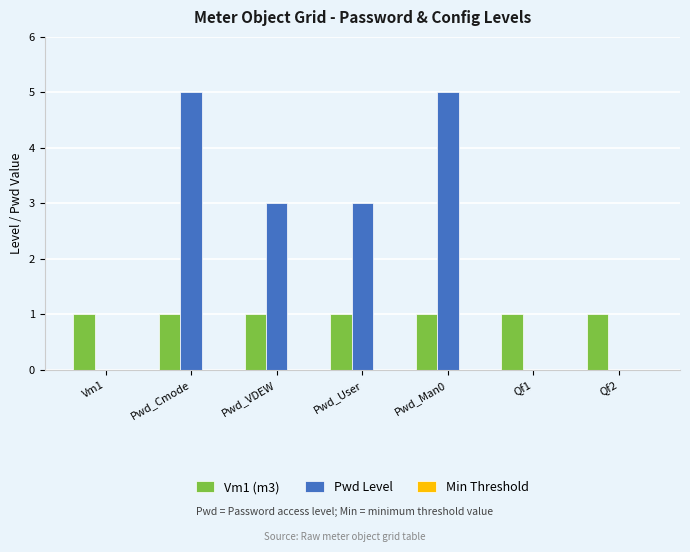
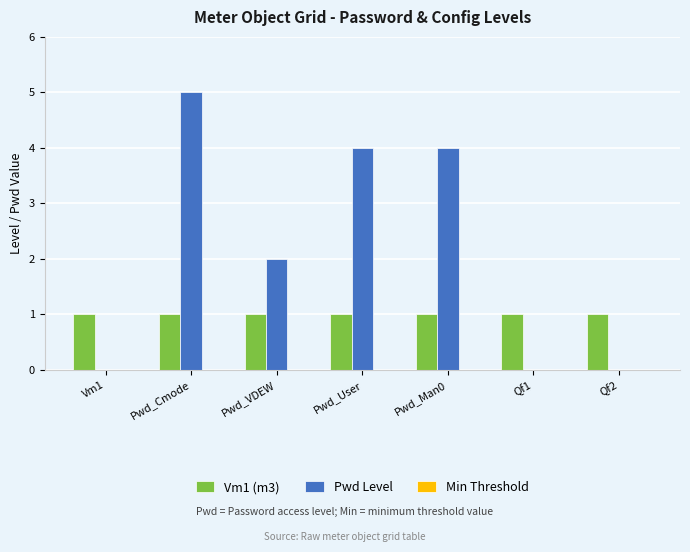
  {
    "Vm1 (m3)": {
      "Vm1": 1,
      "Pwd_Cmode": 1,
      "Pwd_VDEW": 1,
      "Pwd_User": 1,
      "Pwd_Man0": 1,
      "Qf1": 1,
      "Qf2": 1
    },
    "Pwd Level": {
      "Vm1": 0,
      "Pwd_Cmode": 5,
-     "Pwd_VDEW": 3,
-     "Pwd_User": 3,
-     "Pwd_Man0": 5,
+     "Pwd_VDEW": 2,
+     "Pwd_User": 4,
+     "Pwd_Man0": 4,
      "Qf1": 0,
      "Qf2": 0
    },
    "Min Threshold": {
      "Vm1": 0,
      "Pwd_Cmode": 0,
      "Pwd_VDEW": 0,
      "Pwd_User": 0,
      "Pwd_Man0": 0,
      "Qf1": 0,
      "Qf2": 0
    }
  }
